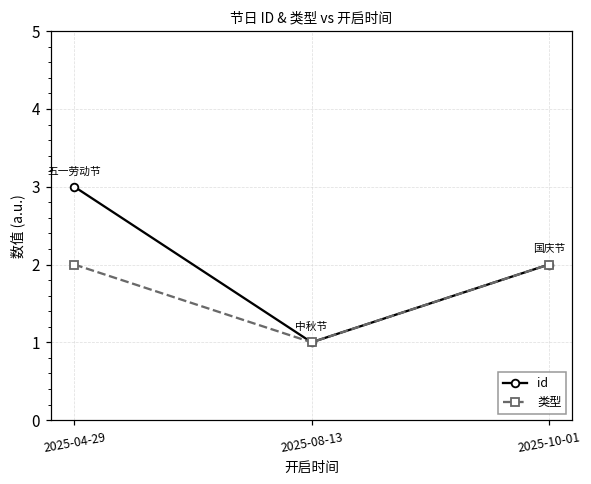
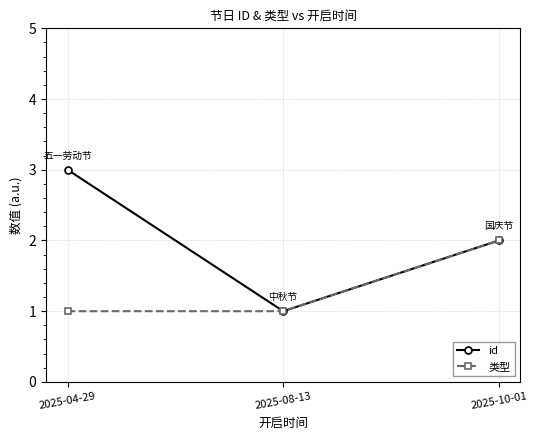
  {
    "id": {
      "2025-04-29": 3
    },
    "类型": {
-     "2025-04-29": 2
+     "2025-04-29": 1
    }
  }
